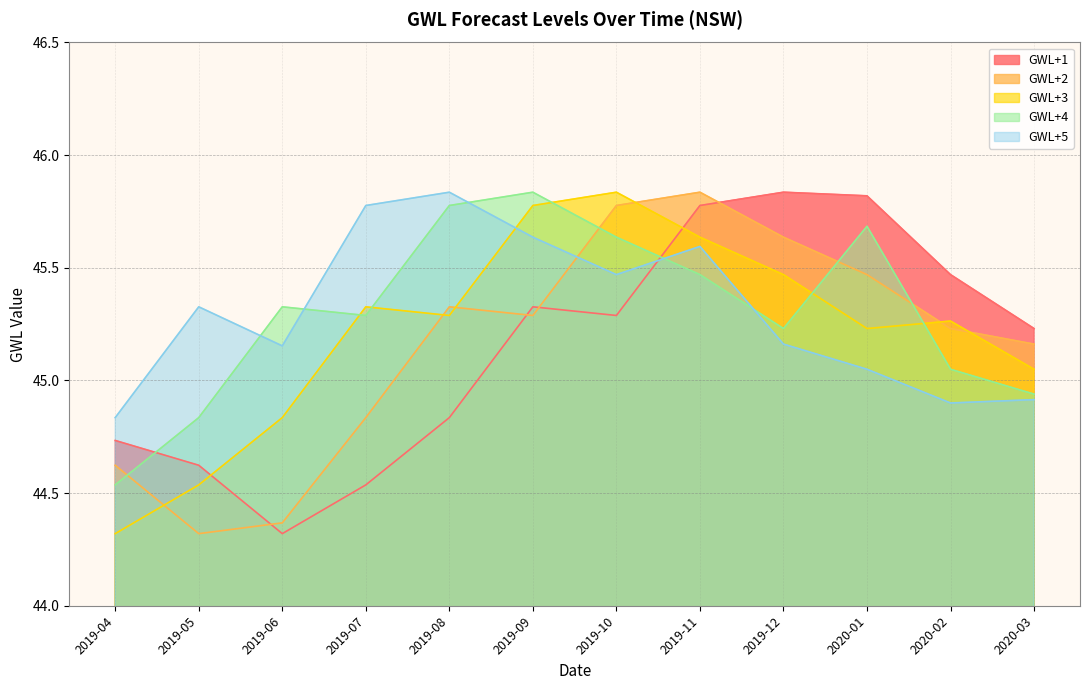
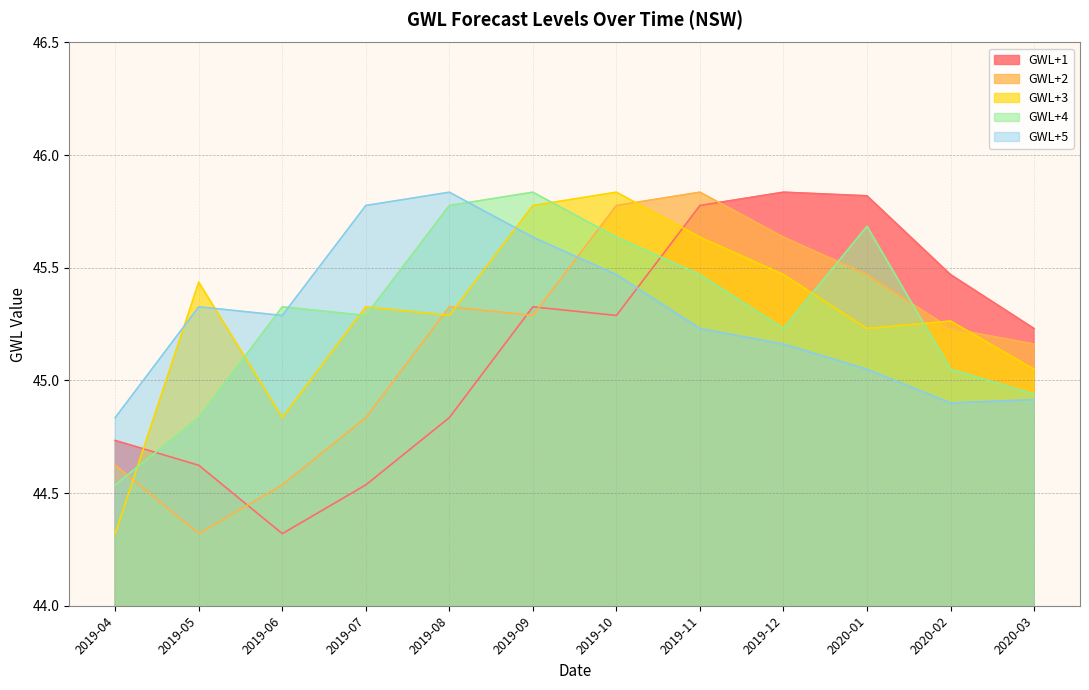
  {
    "GWL+1": {
      "2019-04": 44.73,
      "2019-05": 44.62,
      "2019-06": 44.32,
      "2019-07": 44.54,
      "2019-08": 44.84,
      "2019-09": 45.33,
      "2019-10": 45.29,
      "2019-11": 45.78,
      "2019-12": 45.84,
      "2020-01": 45.82,
      "2020-02": 45.47,
      "2020-03": 45.23
    },
    "GWL+2": {
      "2019-04": 44.62,
      "2019-05": 44.32,
-     "2019-06": 44.37,
+     "2019-06": 44.54,
      "2019-07": 44.84,
      "2019-08": 45.33,
      "2019-09": 45.29,
      "2019-10": 45.78,
      "2019-11": 45.84,
      "2019-12": 45.64,
      "2020-01": 45.47,
      "2020-02": 45.23,
      "2020-03": 45.16
    },
    "GWL+3": {
      "2019-04": 44.32,
-     "2019-05": 44.54,
+     "2019-05": 45.44,
      "2019-06": 44.84,
      "2019-07": 45.33,
      "2019-08": 45.29,
      "2019-09": 45.78,
      "2019-10": 45.84,
      "2019-11": 45.64,
      "2019-12": 45.47,
      "2020-01": 45.23,
      "2020-02": 45.26,
      "2020-03": 45.05
    },
    "GWL+4": {
      "2019-04": 44.54,
      "2019-05": 44.84,
      "2019-06": 45.33,
      "2019-07": 45.29,
      "2019-08": 45.78,
      "2019-09": 45.84,
      "2019-10": 45.64,
      "2019-11": 45.47,
      "2019-12": 45.23,
      "2020-01": 45.68,
      "2020-02": 45.05,
      "2020-03": 44.94
    },
    "GWL+5": {
      "2019-04": 44.84,
      "2019-05": 45.33,
-     "2019-06": 45.15,
+     "2019-06": 45.29,
      "2019-07": 45.78,
      "2019-08": 45.84,
      "2019-09": 45.64,
      "2019-10": 45.47,
-     "2019-11": 45.59,
+     "2019-11": 45.23,
      "2019-12": 45.16,
      "2020-01": 45.05,
      "2020-02": 44.90,
      "2020-03": 44.91
    }
  }
